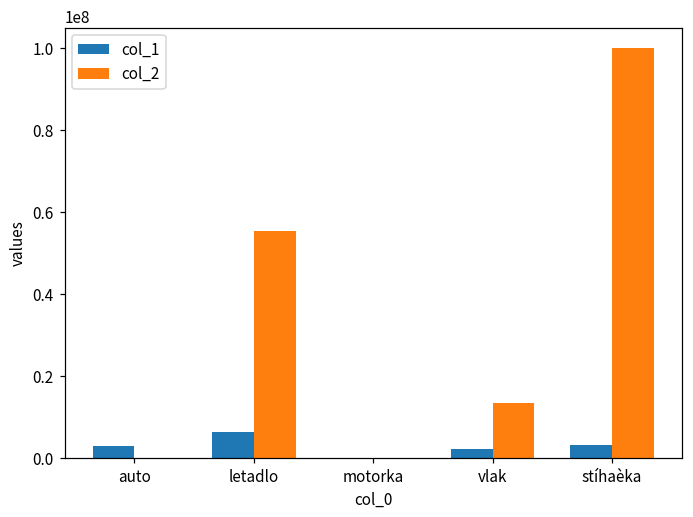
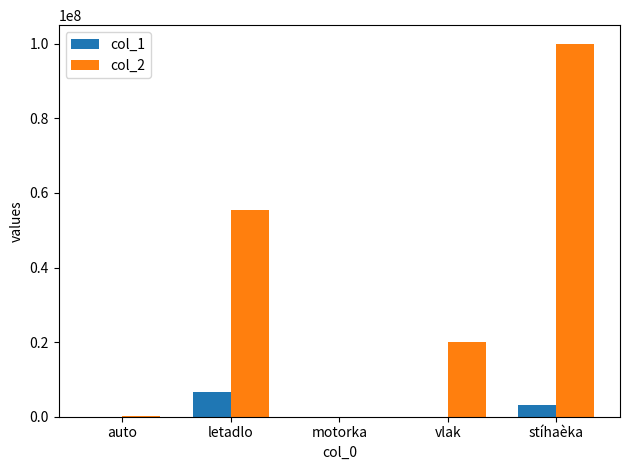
  {
    "col_1": {
-     "auto": 3000000,
+     "auto": 0,
      "letadlo": 6000000,
-     "vlak": 2000000,
+     "vlak": 0,
      "stíhaèka": 3000000
    },
    "col_2": {
      "letadlo": 55000000,
-     "vlak": 13000000,
+     "vlak": 20000000,
      "stíhaèka": 100000000
    }
  }
